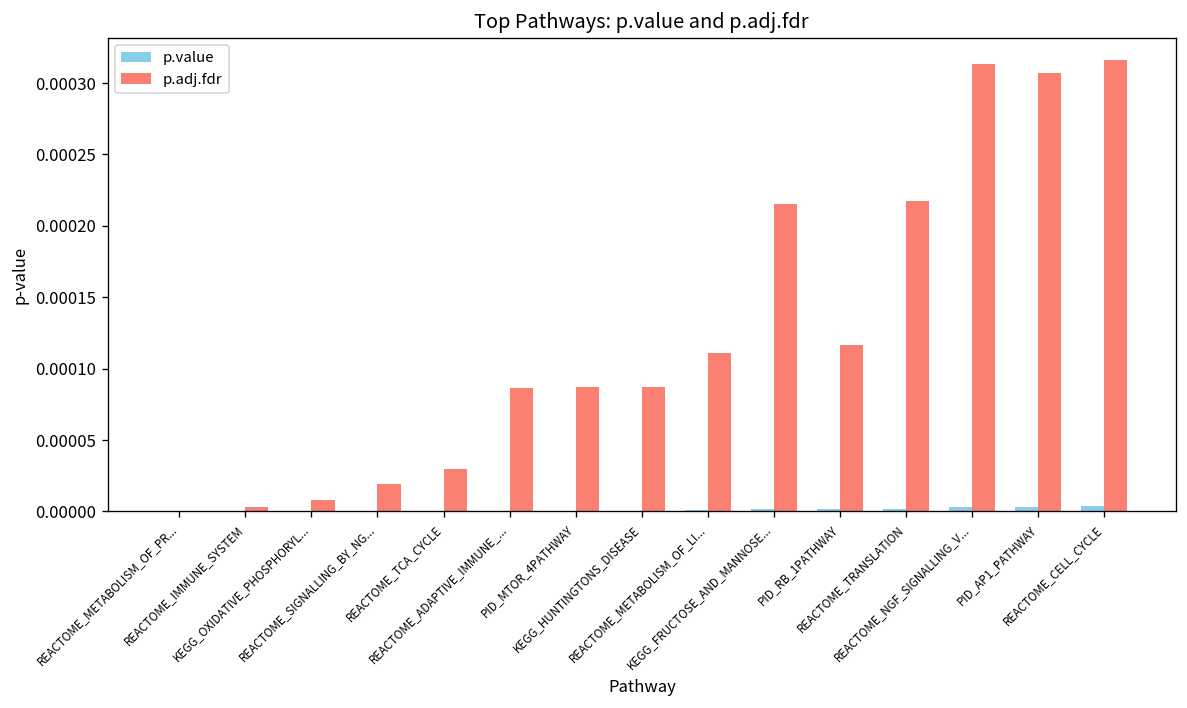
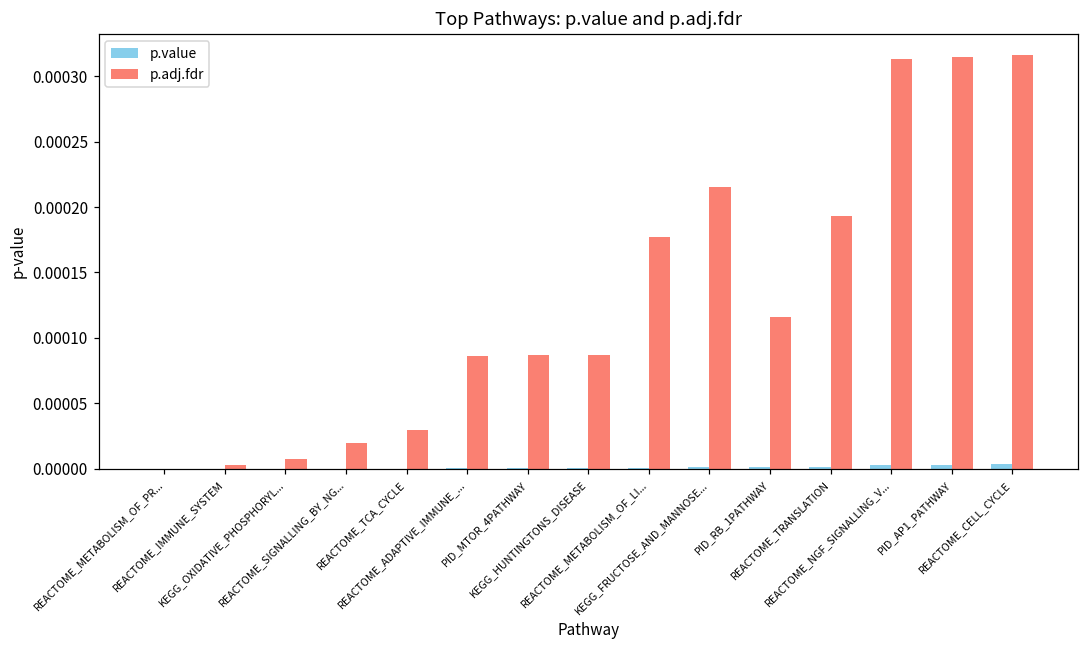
  {
    "p.value": {
      "REACTOME_NGF_SIGNALLING_V...": 0.000003,
      "PID_AP1_PATHWAY": 0.000003,
      "REACTOME_CELL_CYCLE": 0.000004
    },
    "p.adj.fdr": {
      "REACTOME_IMMUNE_SYSTEM": 0.000003,
      "KEGG_OXIDATIVE_PHOSPHORYL...": 0.000008,
      "REACTOME_SIGNALLING_BY_NG...": 0.000019,
      "REACTOME_TCA_CYCLE": 0.000030,
      "REACTOME_ADAPTIVE_IMMUNE_...": 0.000086,
      "PID_MTOR_4PATHWAY": 0.000087,
      "KEGG_HUNTINGTONS_DISEASE": 0.000087,
-     "REACTOME_METABOLISM_OF_LI...": 0.000111,
+     "REACTOME_METABOLISM_OF_LI...": 0.000177,
      "KEGG_FRUCTOSE_AND_MANNOSE...": 0.000216,
      "PID_RB_1PATHWAY": 0.000116,
-     "REACTOME_TRANSLATION": 0.000217,
+     "REACTOME_TRANSLATION": 0.000193,
      "REACTOME_NGF_SIGNALLING_V...": 0.000313,
-     "PID_AP1_PATHWAY": 0.000307,
+     "PID_AP1_PATHWAY": 0.000315,
      "REACTOME_CELL_CYCLE": 0.000316
    }
  }
